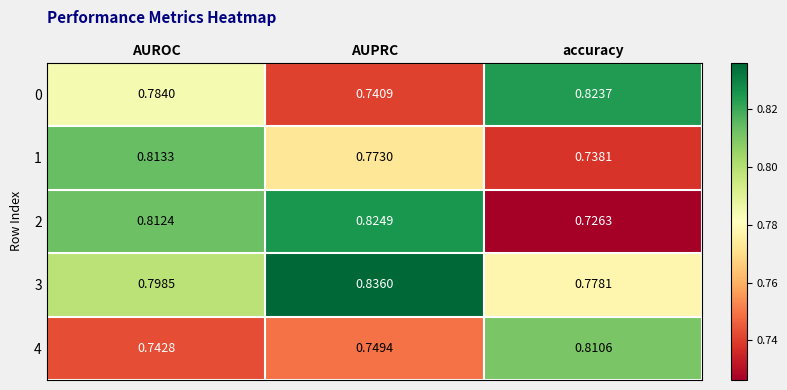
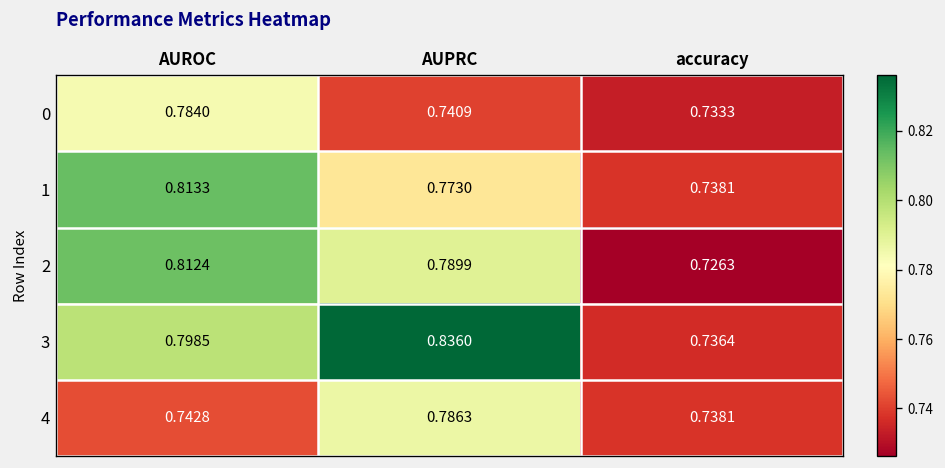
  {
    "0": {
      "AUROC": 0.7840,
      "AUPRC": 0.7409,
-     "accuracy": 0.8237
+     "accuracy": 0.7333
    },
    "1": {
      "AUROC": 0.8133,
      "AUPRC": 0.7730,
      "accuracy": 0.7381
    },
    "2": {
      "AUROC": 0.8124,
-     "AUPRC": 0.8249,
+     "AUPRC": 0.7899,
      "accuracy": 0.7263
    },
    "3": {
      "AUROC": 0.7985,
      "AUPRC": 0.8360,
-     "accuracy": 0.7781
+     "accuracy": 0.7364
    },
    "4": {
      "AUROC": 0.7428,
-     "AUPRC": 0.7494,
-     "accuracy": 0.8106
+     "AUPRC": 0.7863,
+     "accuracy": 0.7381
    }
  }
